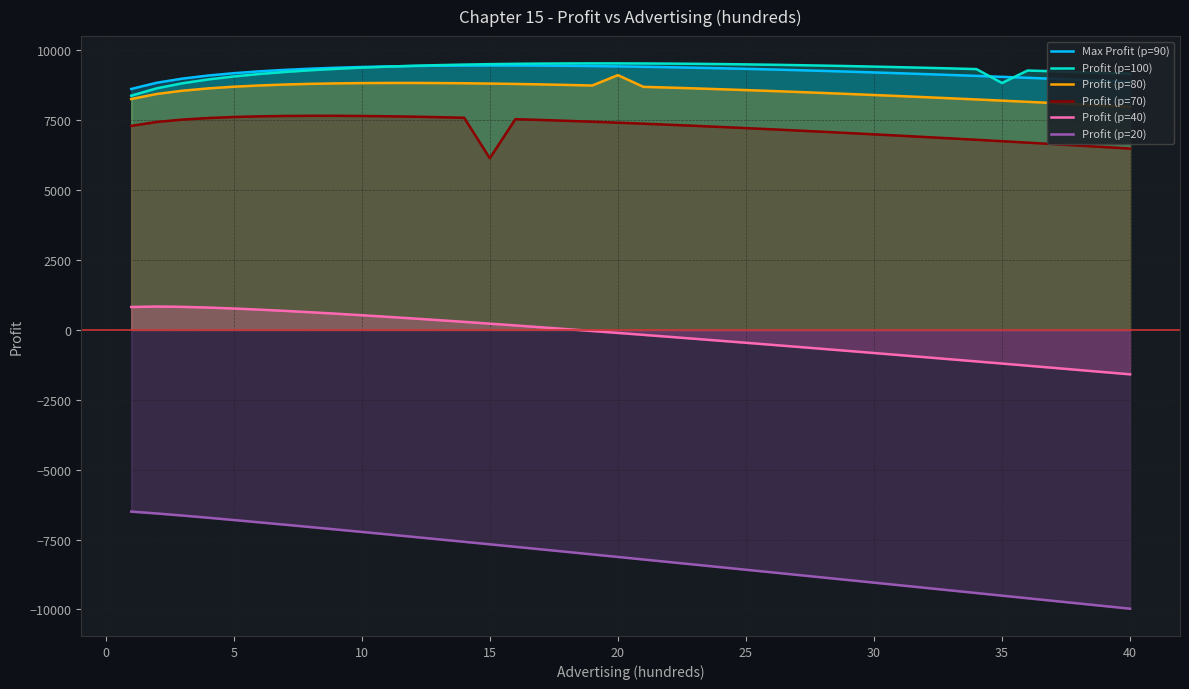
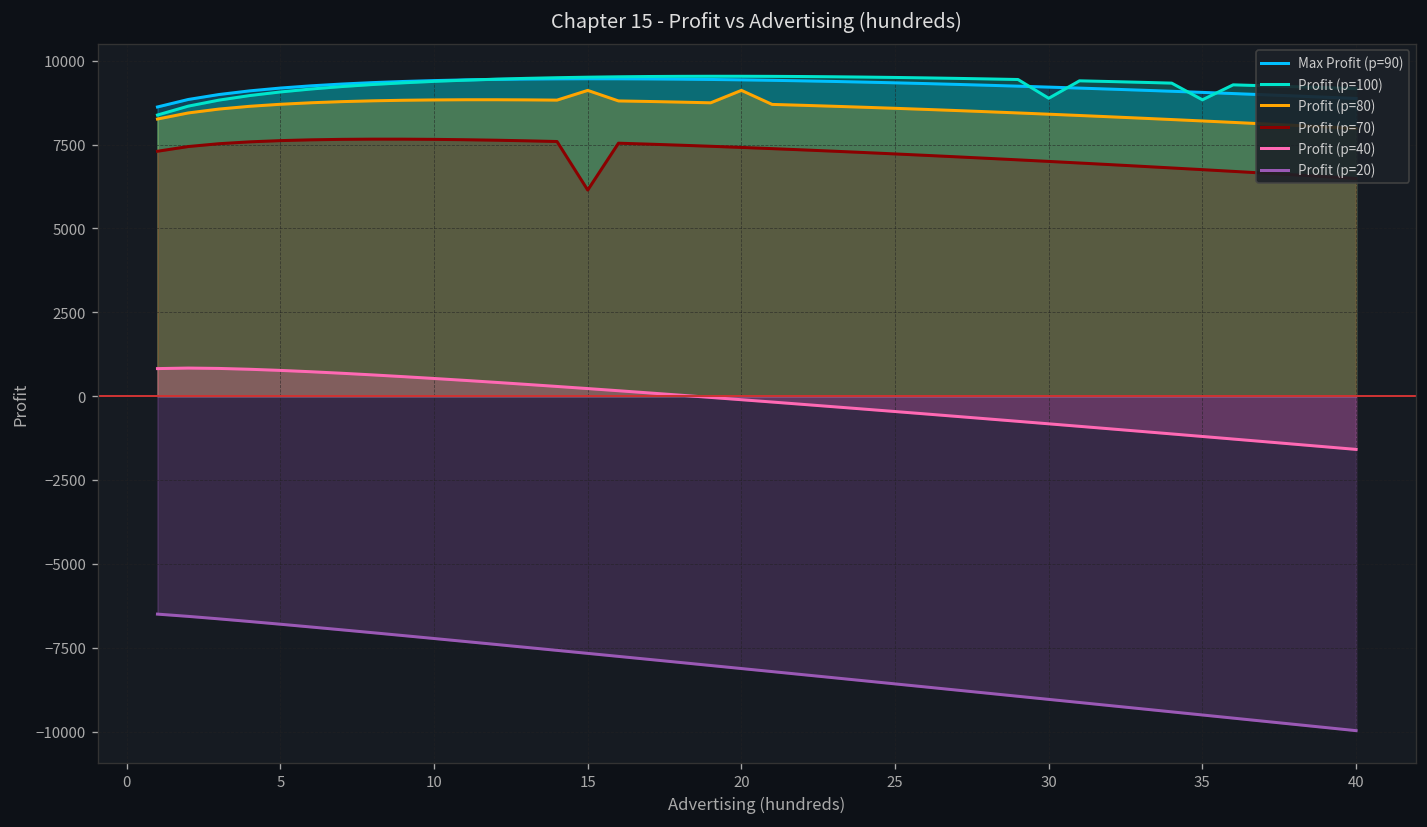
  {
    "Max Profit (p=90)": {
      "5": 9200,
      "20": 9400,
      "25": 9300,
      "30": 9200,
      "35": 9100
    },
    "Profit (p=100)": {
      "5": 9100,
      "20": 9500,
      "25": 9500,
-     "30": 9400,
+     "30": 8900,
      "35": 8800
    },
    "Profit (p=80)": {
      "5": 8700,
      "10": 8800,
-     "15": 8800,
+     "15": 9100,
      "20": 9100,
      "25": 8600,
      "30": 8400,
      "35": 8200
    },
    "Profit (p=70)": {
      "5": 7600,
      "10": 7700,
      "15": 6100,
      "20": 7400,
      "25": 7200,
      "30": 7000,
      "35": 6800,
      "40": 6500
    }
  }
